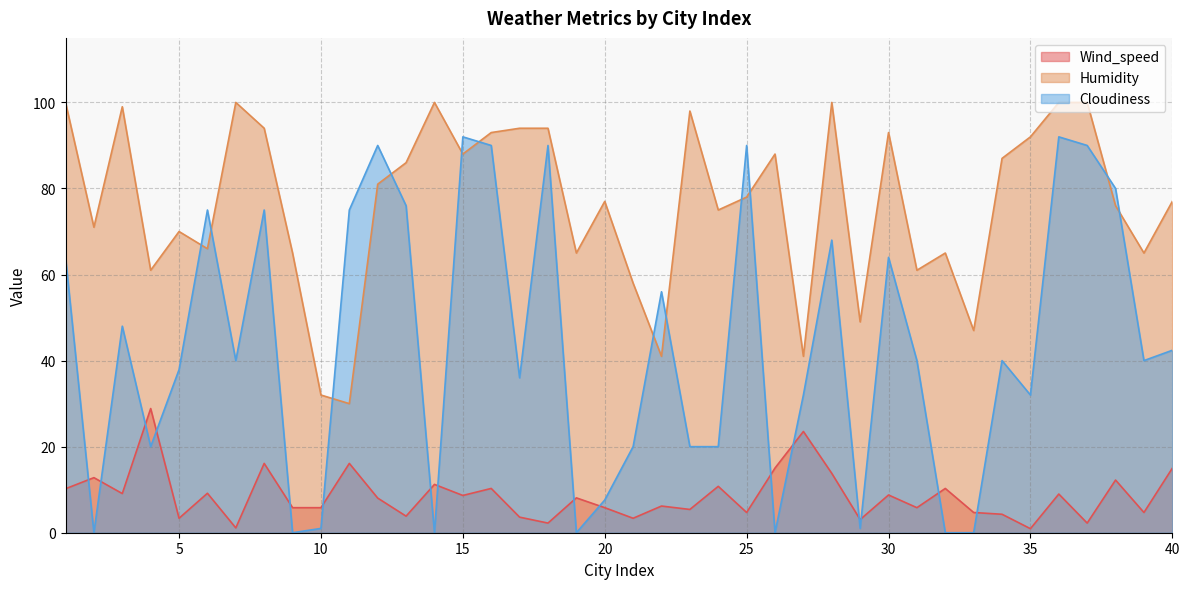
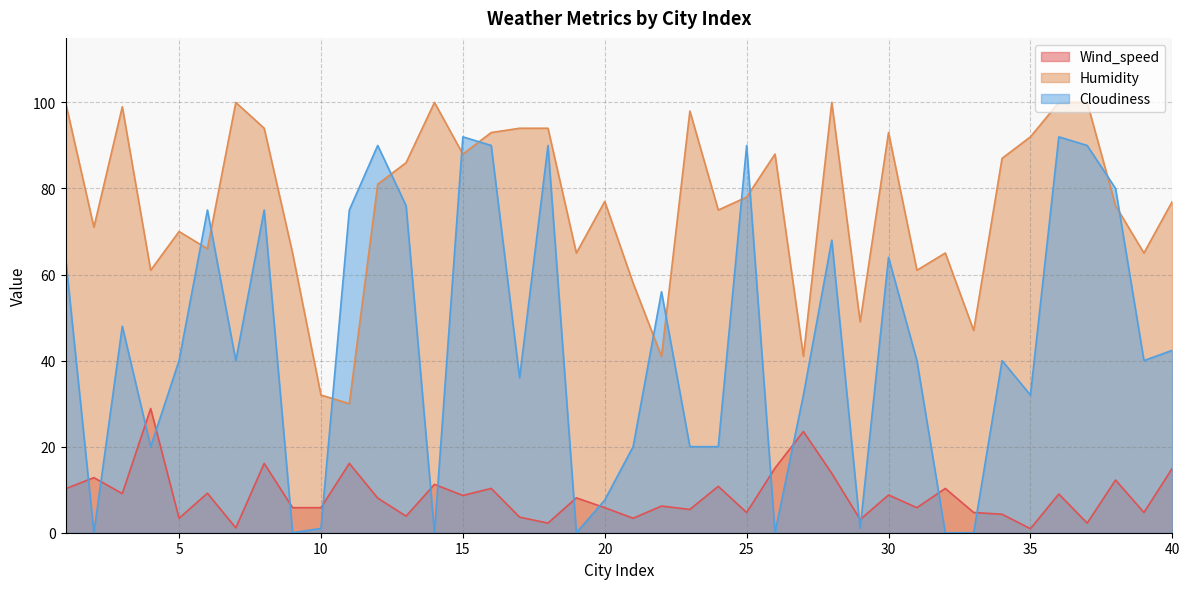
  {
    "Cloudiness": {
-     "5": 38,
+     "5": 40,
      "10": 1,
      "15": 92,
      "20": 8,
      "25": 90,
      "30": 64,
      "35": 32,
      "40": 42
    }
  }
